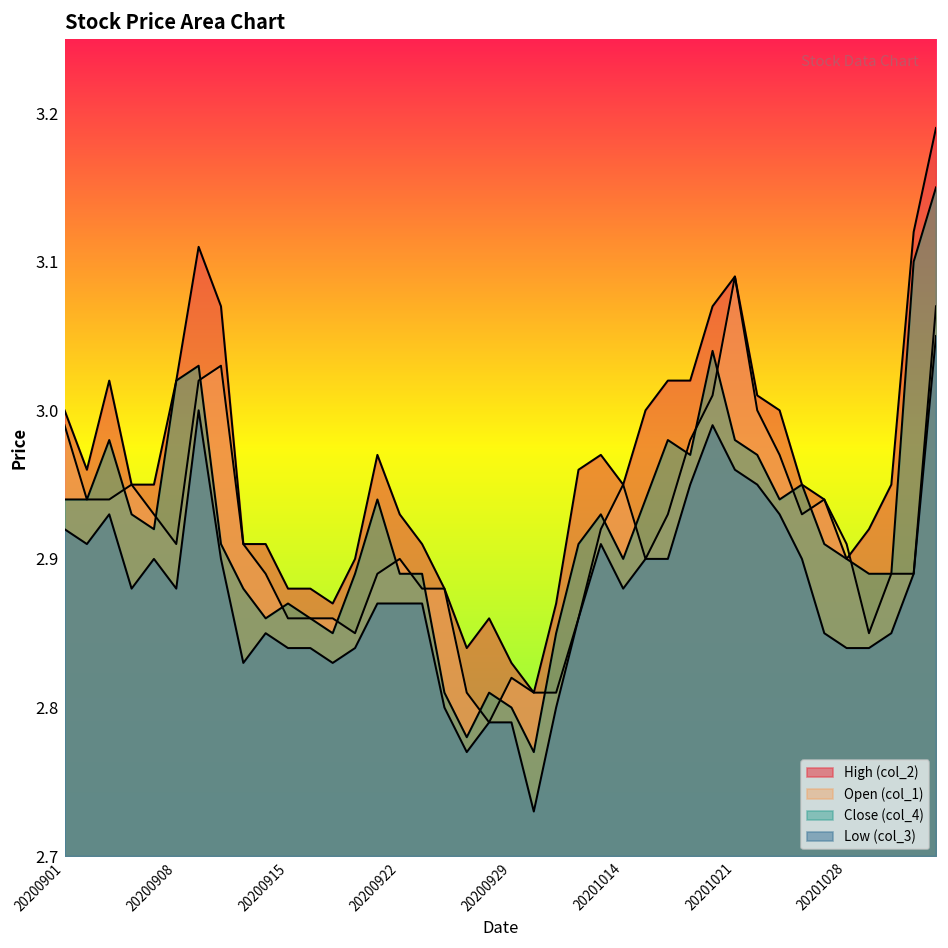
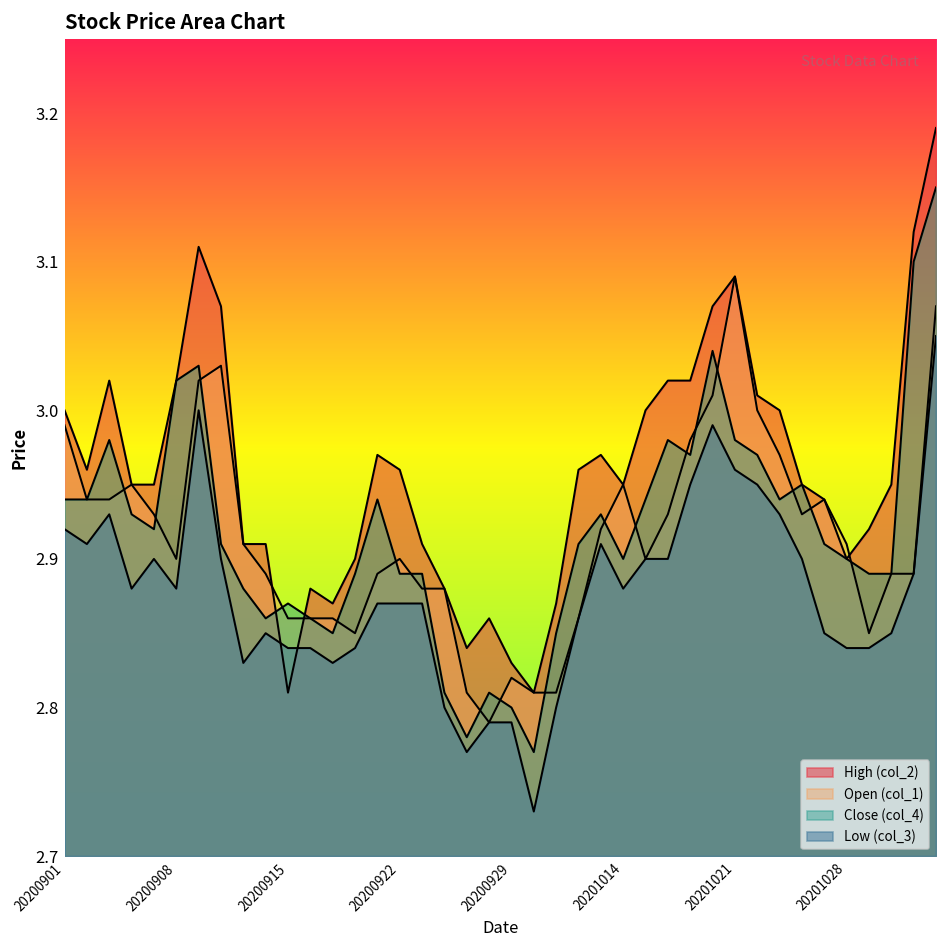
  {
    "High (col_2)": {
      "20200901": 3.00,
-     "20200915": 2.88,
-     "20200922": 2.93,
+     "20200915": 2.81,
+     "20200922": 2.96,
      "20200929": 2.83
    },
    "Open (col_1)": {
      "20200901": 2.99,
-     "20200908": 2.91,
+     "20200908": 2.90,
      "20200915": 2.86,
      "20200922": 2.90,
      "20200929": 2.82,
      "20201028": 2.91
    }
  }
